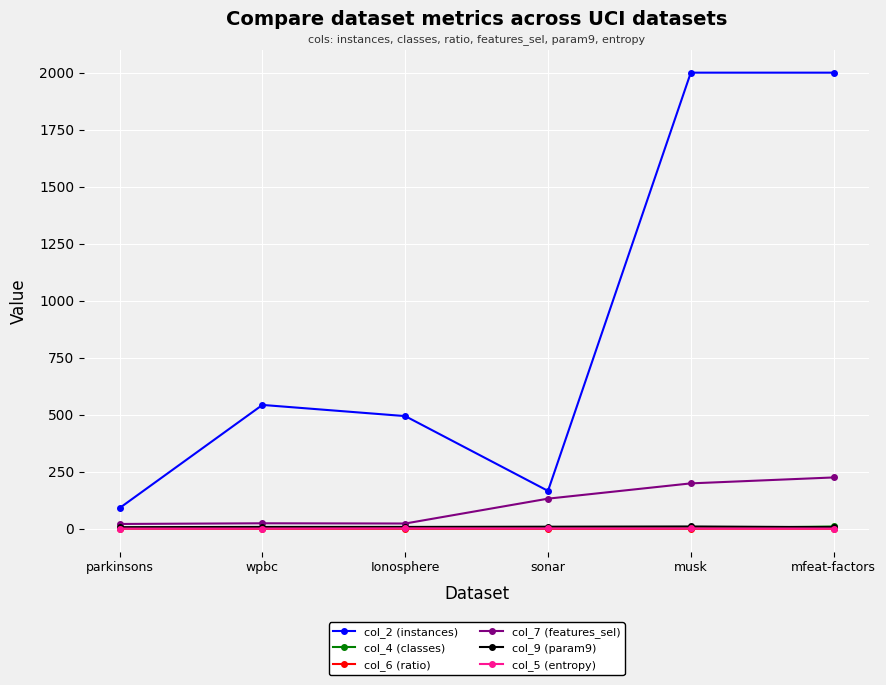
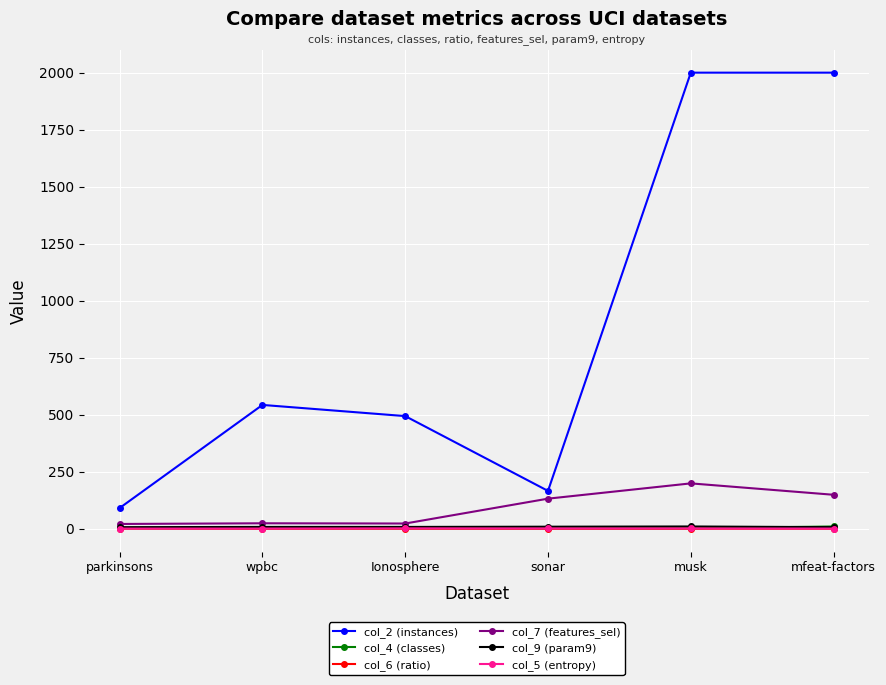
  {
    "col_2 (instances)": {
      "parkinsons": 90,
      "wpbc": 540,
      "Ionosphere": 490,
      "sonar": 170,
      "musk": 2000,
      "mfeat-factors": 2000
    },
    "col_7 (features_sel)": {
      "parkinsons": 20,
      "wpbc": 20,
      "Ionosphere": 20,
      "sonar": 130,
      "musk": 200,
-     "mfeat-factors": 230
+     "mfeat-factors": 150
    }
  }
